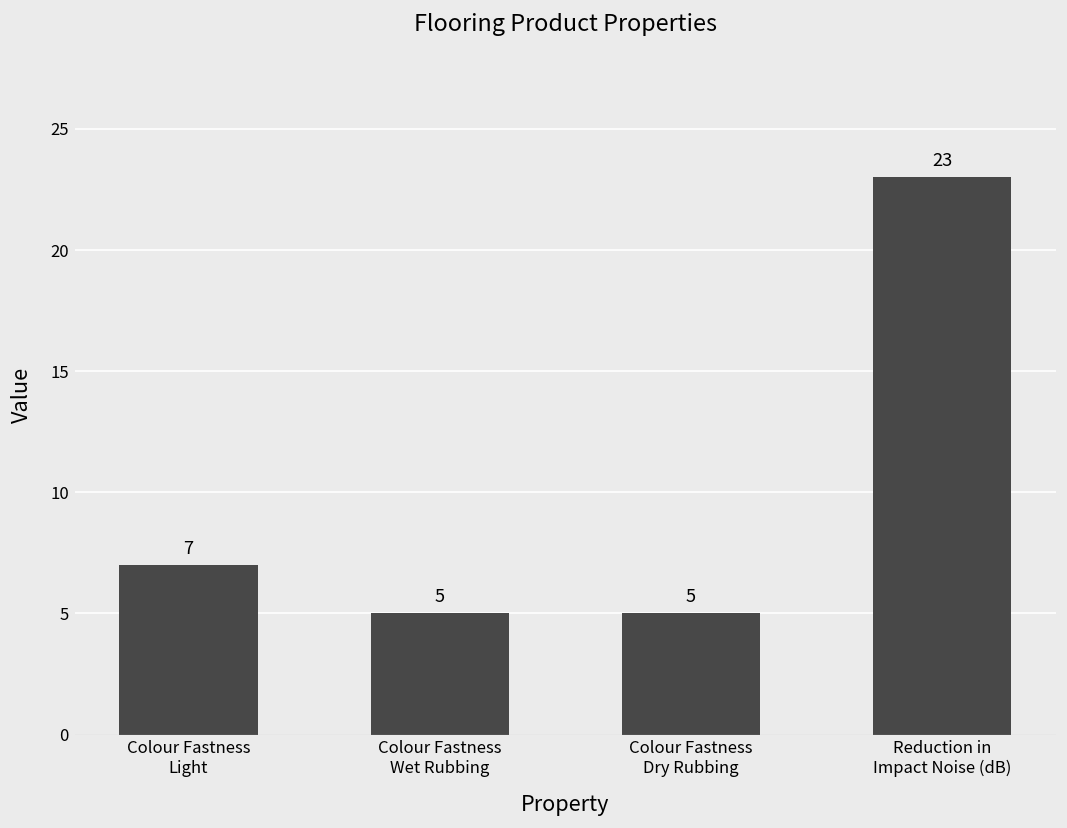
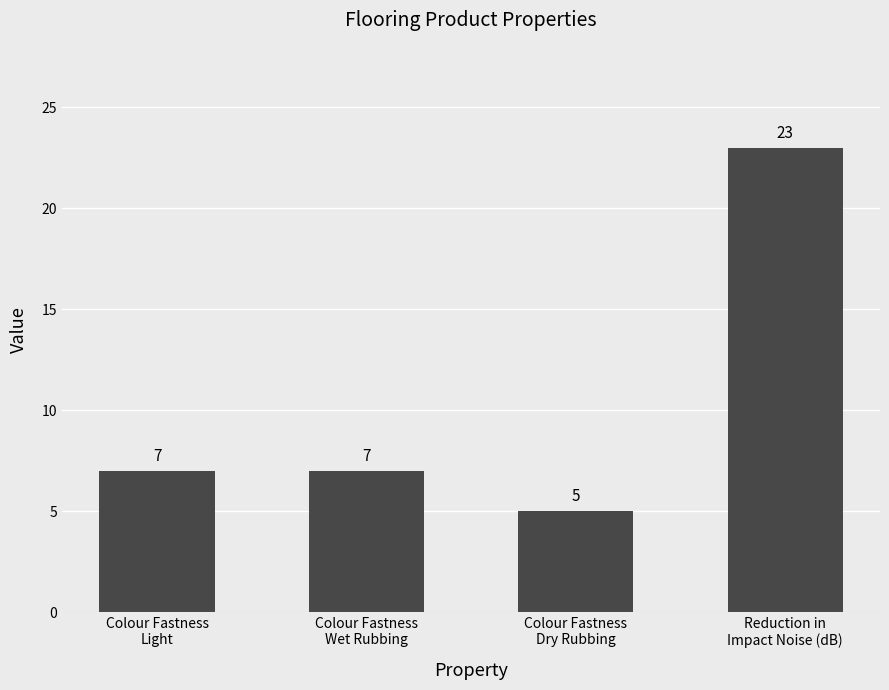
  {
    "Colour Fastness Light": 7,
-   "Colour Fastness Wet Rubbing": 5,
+   "Colour Fastness Wet Rubbing": 7,
    "Colour Fastness Dry Rubbing": 5,
    "Reduction in Impact Noise (dB)": 23
  }
